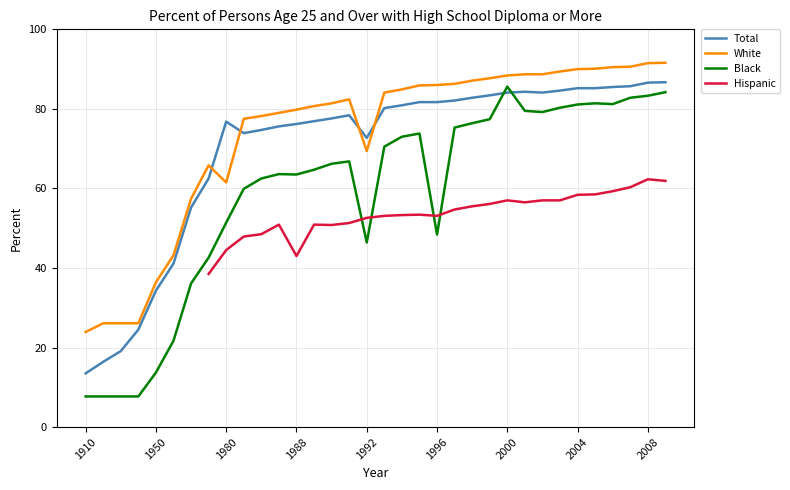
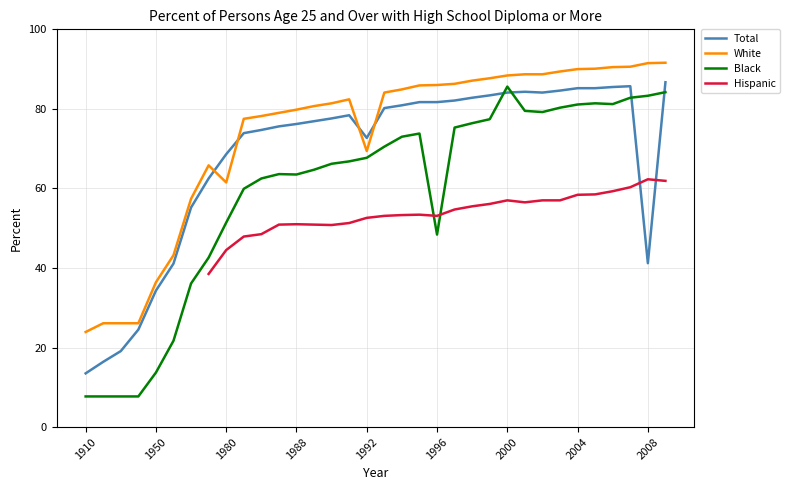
  {
    "Total": {
      "1910": 14,
      "1950": 34,
-     "1980": 77,
+     "1980": 69,
      "1988": 76,
      "1992": 73,
      "1996": 82,
      "2000": 84,
      "2004": 85,
-     "2008": 87
+     "2008": 41
    },
    "White": {
      "1910": 24,
      "1950": 36,
      "1980": 62,
      "1988": 80,
      "1992": 69,
      "1996": 86,
      "2000": 88,
      "2004": 90,
      "2008": 92
    },
    "Black": {
      "1910": 8,
      "1950": 14,
      "1980": 51,
      "1988": 64,
-     "1992": 46,
+     "1992": 68,
      "1996": 48,
      "2000": 86,
      "2004": 81,
      "2008": 83
    },
    "Hispanic": {
      "1980": 45,
-     "1988": 43,
+     "1988": 51,
      "1992": 53,
      "1996": 53,
      "2000": 57,
      "2004": 58,
      "2008": 62
    }
  }
